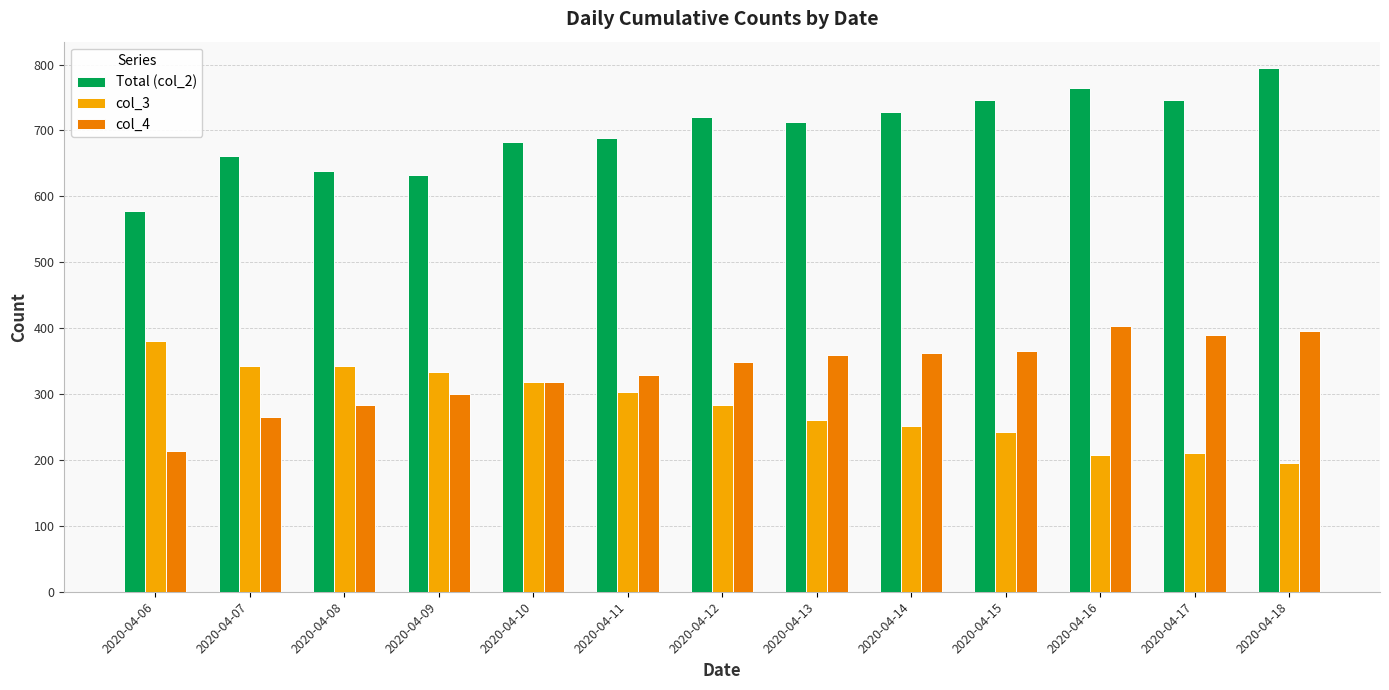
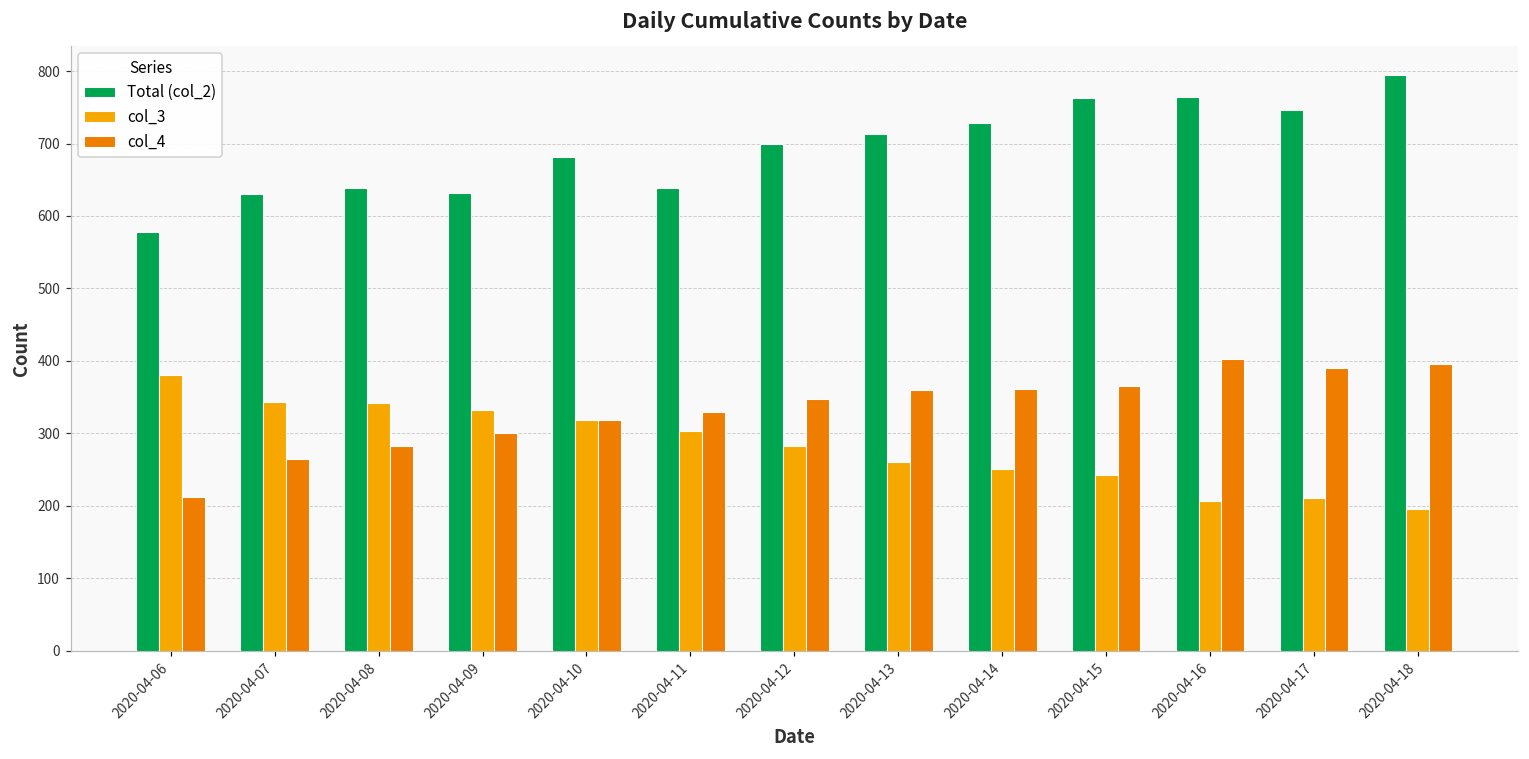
  {
    "Total (col_2)": {
      "2020-04-06": 580,
-     "2020-04-07": 660,
+     "2020-04-07": 630,
      "2020-04-08": 640,
      "2020-04-09": 630,
      "2020-04-10": 680,
-     "2020-04-11": 690,
-     "2020-04-12": 720,
+     "2020-04-11": 640,
+     "2020-04-12": 700,
      "2020-04-13": 710,
      "2020-04-14": 730,
-     "2020-04-15": 750,
+     "2020-04-15": 760,
      "2020-04-16": 760,
      "2020-04-17": 750,
      "2020-04-18": 800
    }
  }
